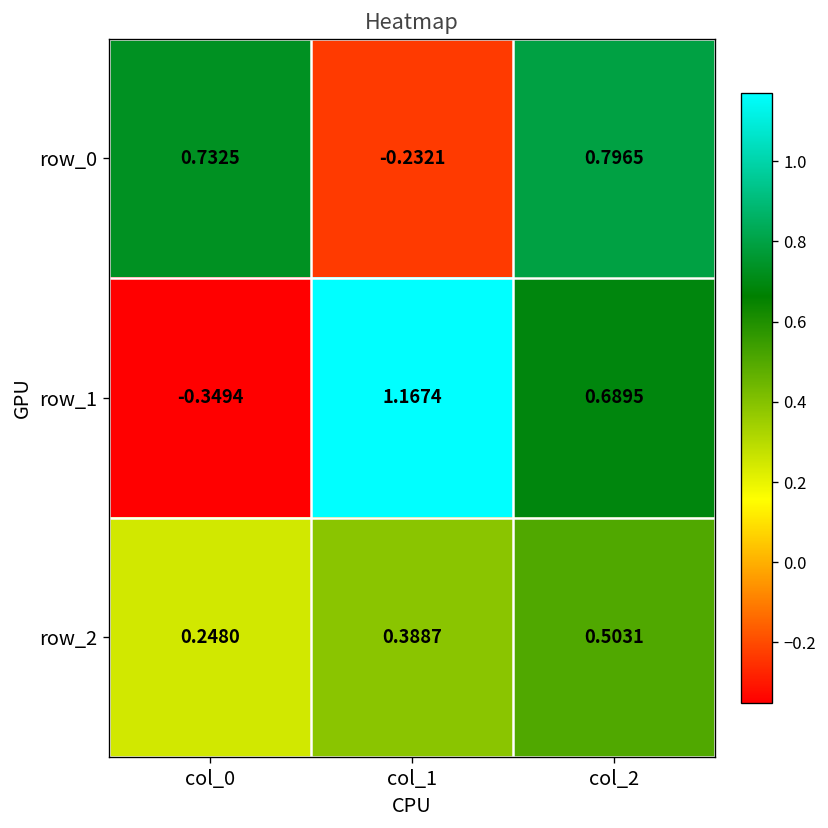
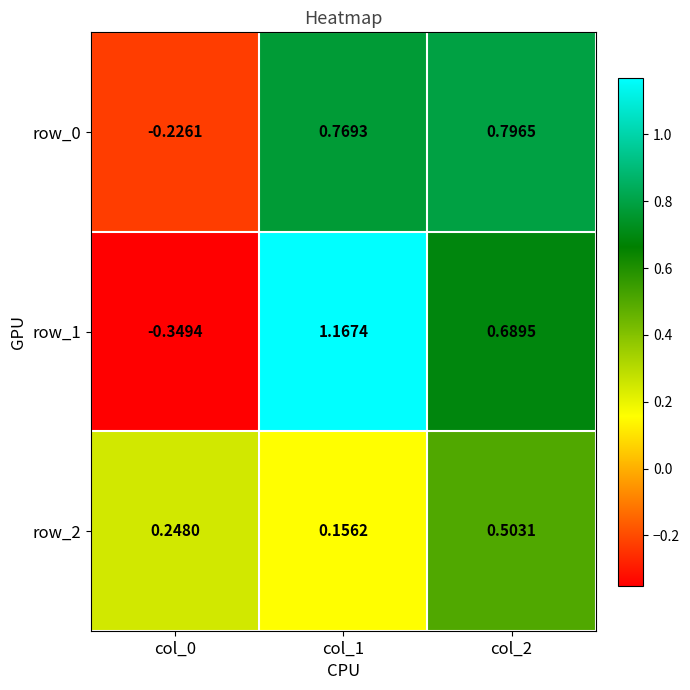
  {
    "row_0": {
-     "col_0": 0.7325,
-     "col_1": -0.2321,
+     "col_0": -0.2261,
+     "col_1": 0.7693,
      "col_2": 0.7965
    },
    "row_1": {
      "col_0": -0.3494,
      "col_1": 1.1674,
      "col_2": 0.6895
    },
    "row_2": {
      "col_0": 0.2480,
-     "col_1": 0.3887,
+     "col_1": 0.1562,
      "col_2": 0.5031
    }
  }
